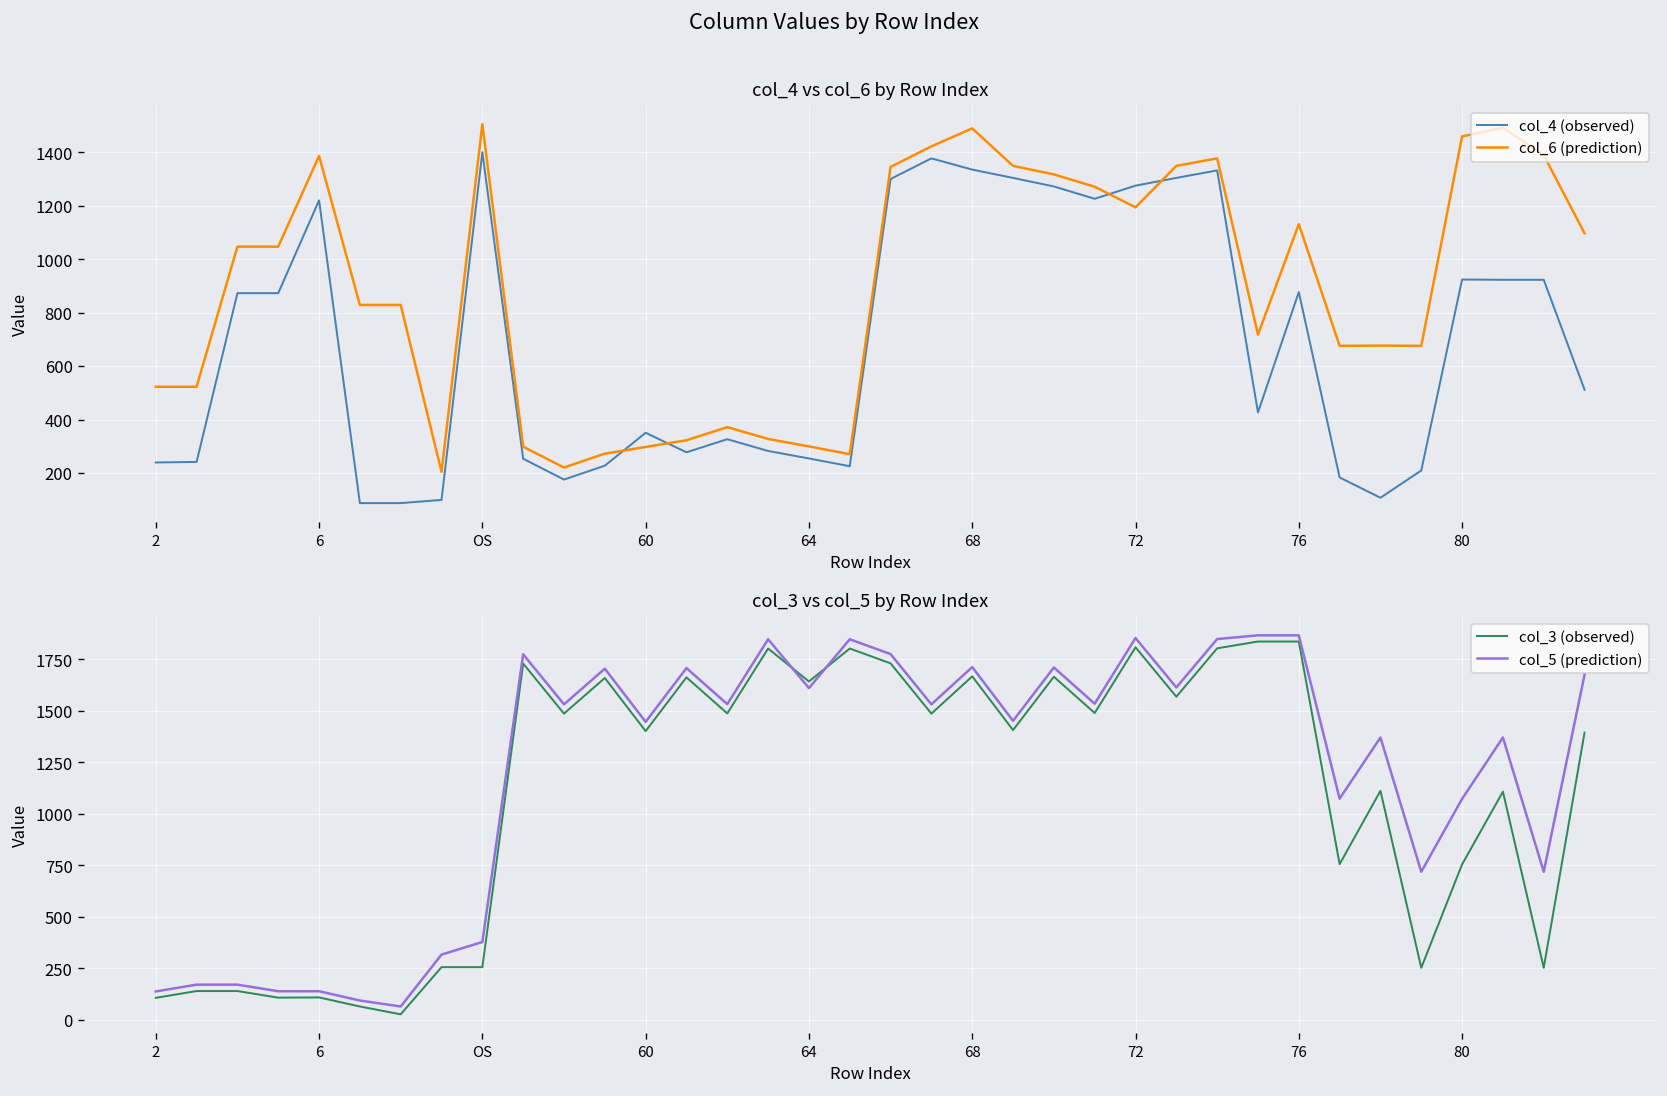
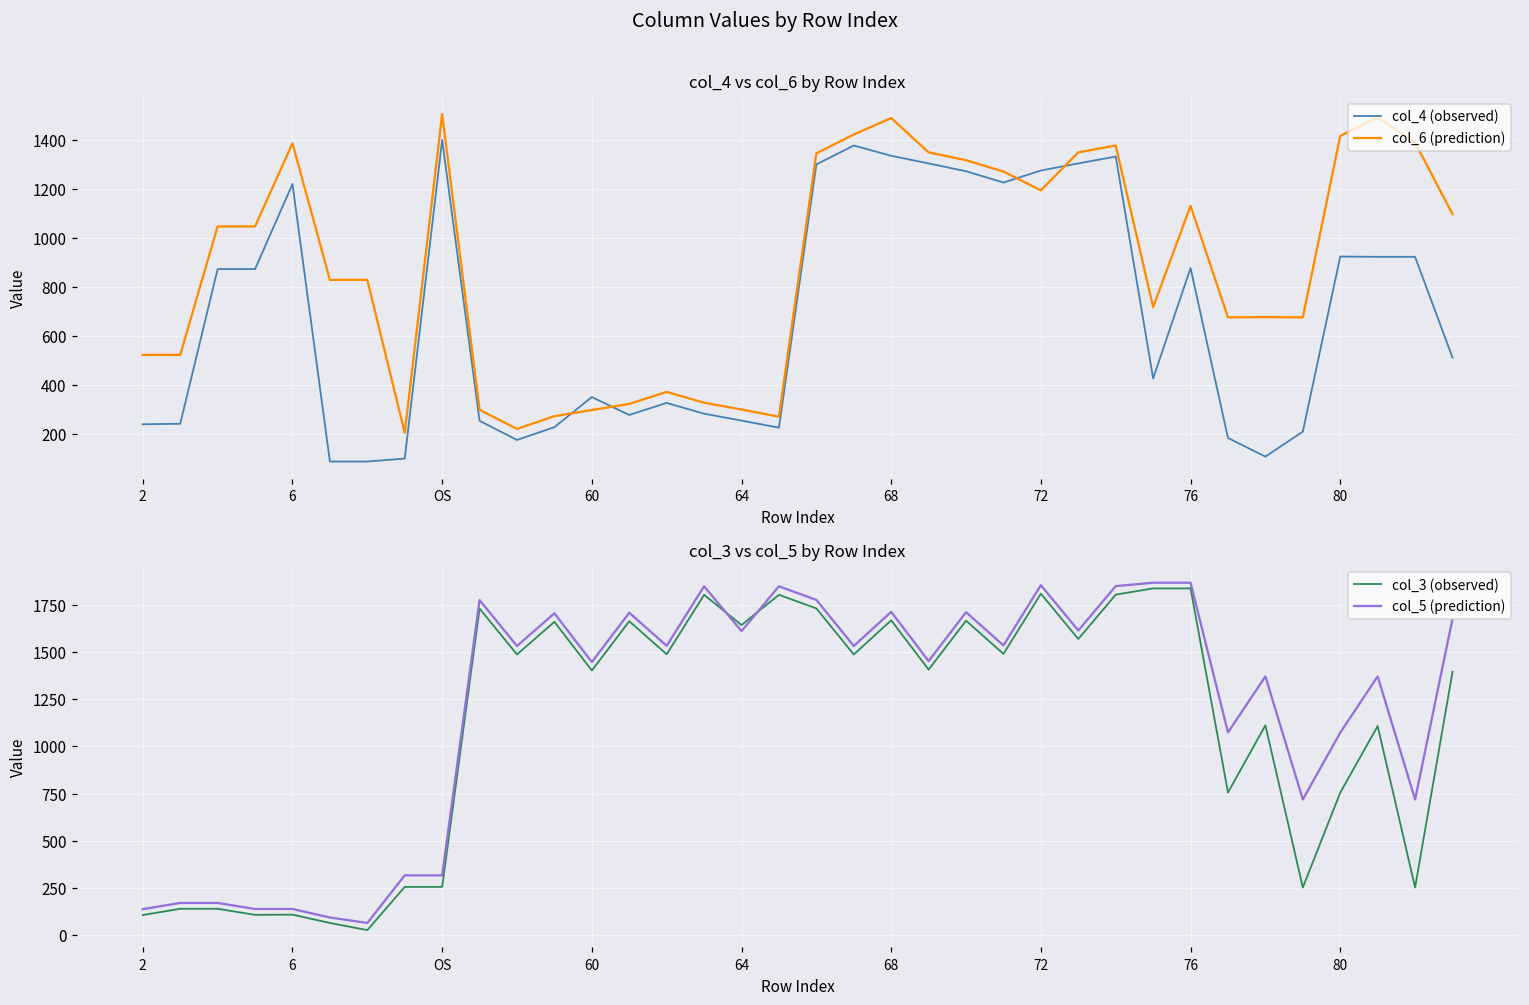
  {
    "col_4 vs col_6 by Row Index": {
      "col_4 (observed)": {
        "2": 240,
        "6": 1220,
        "OS": 1400,
        "60": 350,
        "64": 260,
        "68": 1340,
        "72": 1280,
        "76": 880,
        "80": 920
      },
      "col_6 (prediction)": {
        "2": 520,
        "6": 1390,
        "OS": 1510,
        "60": 300,
        "64": 300,
        "68": 1490,
        "72": 1190,
        "76": 1130,
-       "80": 1460
+       "80": 1420
      }
    },
    "col_3 vs col_5 by Row Index": {
      "col_3 (observed)": {
        "2": 110,
        "6": 110,
        "OS": 260,
        "60": 1400,
        "64": 1640,
        "68": 1670,
        "72": 1810,
        "76": 1840,
        "80": 760
      },
      "col_5 (prediction)": {
        "2": 140,
        "6": 140,
-       "OS": 380,
+       "OS": 320,
        "60": 1450,
        "64": 1610,
        "68": 1710,
        "72": 1850,
        "76": 1870,
        "80": 1070
      }
    }
  }
